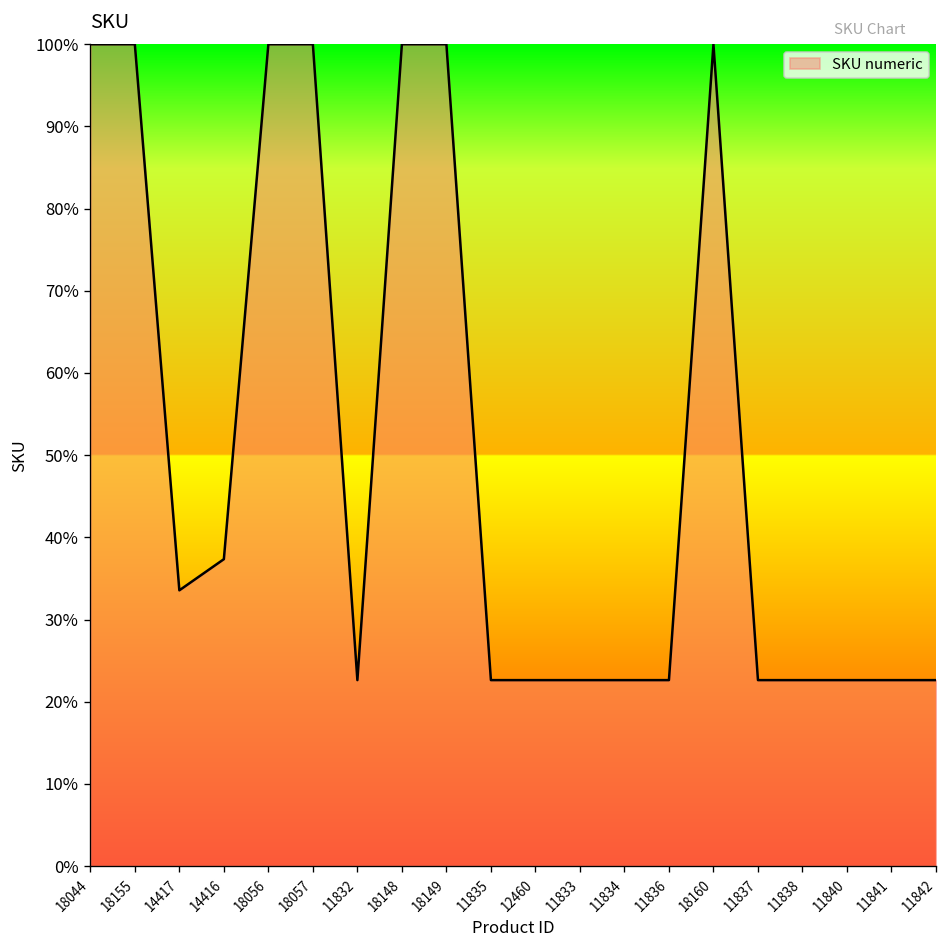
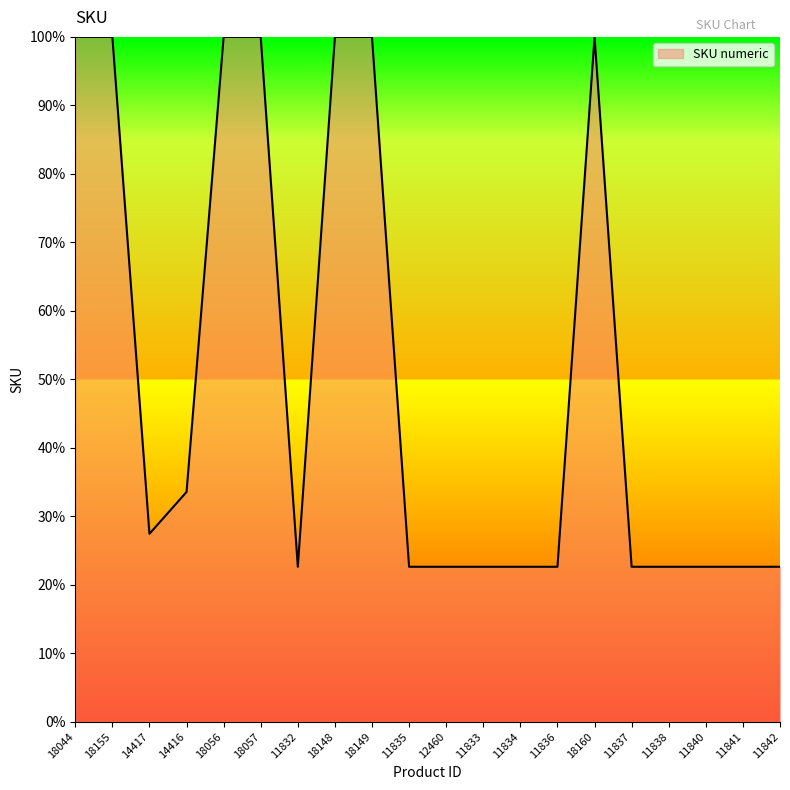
  {
    "18044": "100%",
    "18155": "100%",
-   "14417": "34%",
-   "14416": "37%",
+   "14417": "27%",
+   "14416": "34%",
    "18056": "100%",
    "18057": "100%",
    "11832": "23%",
    "18148": "100%",
    "18149": "100%",
    "11835": "23%",
    "12460": "23%",
    "11833": "23%",
    "11834": "23%",
    "11836": "23%",
    "18160": "100%",
    "11837": "23%",
    "11838": "23%",
    "11840": "23%",
    "11841": "23%",
    "11842": "23%"
  }
